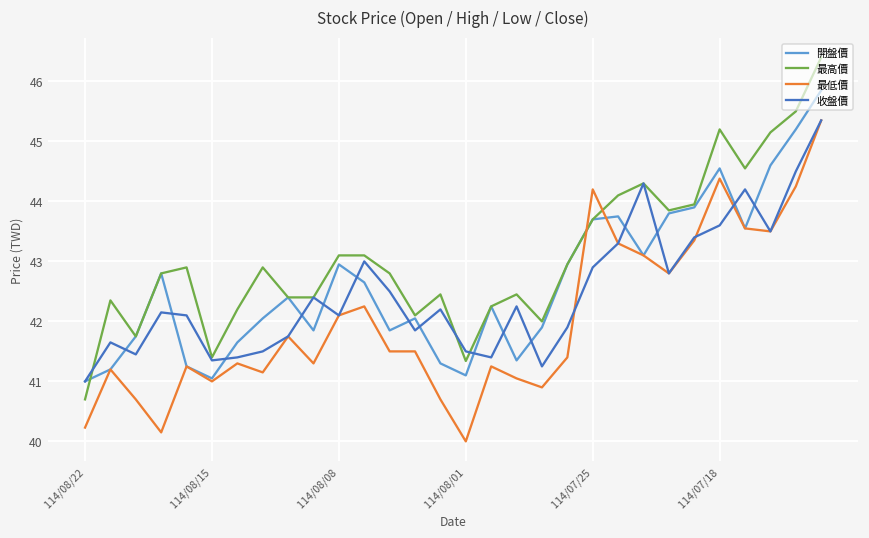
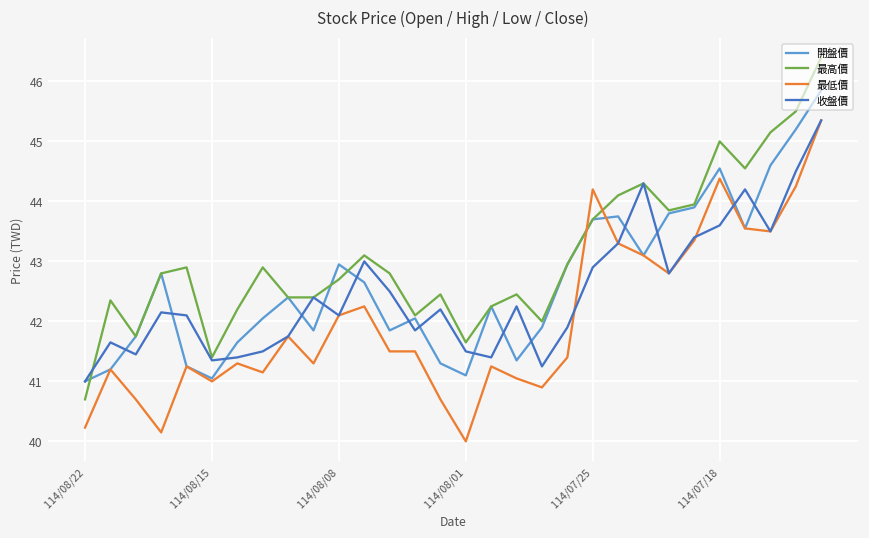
  {
    "最高價": {
      "114/08/22": 40.7,
      "114/08/15": 41.4,
-     "114/08/08": 43.1,
-     "114/08/01": 41.3,
-     "114/07/18": 45.2
+     "114/08/08": 42.7,
+     "114/08/01": 41.7,
+     "114/07/18": 45.0
    },
    "最低價": {
      "114/08/22": 40.2,
      "114/08/15": 41.0,
      "114/08/01": 40.0,
      "114/07/25": 44.2,
      "114/07/18": 44.4
    }
  }
